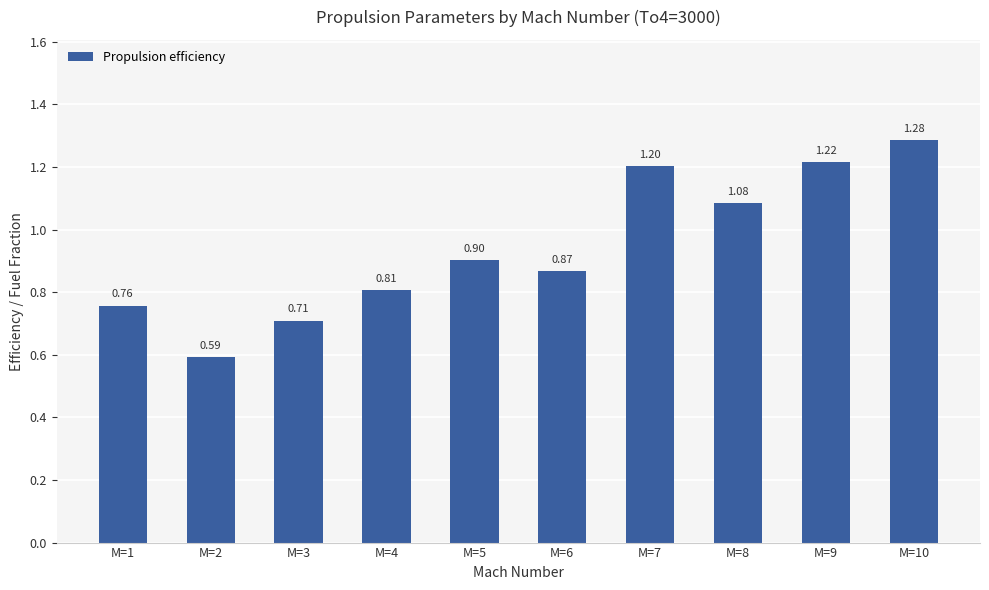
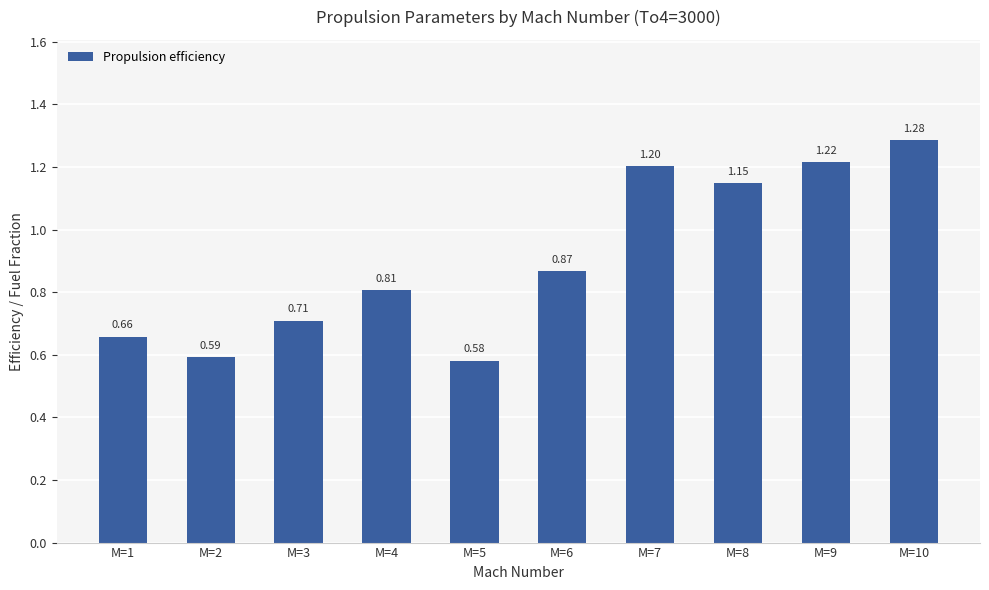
  {
-   "M=1": 0.76,
+   "M=1": 0.66,
    "M=2": 0.59,
    "M=3": 0.71,
    "M=4": 0.81,
-   "M=5": 0.90,
+   "M=5": 0.58,
    "M=6": 0.87,
    "M=7": 1.20,
-   "M=8": 1.08,
+   "M=8": 1.15,
    "M=9": 1.22,
    "M=10": 1.28
  }
